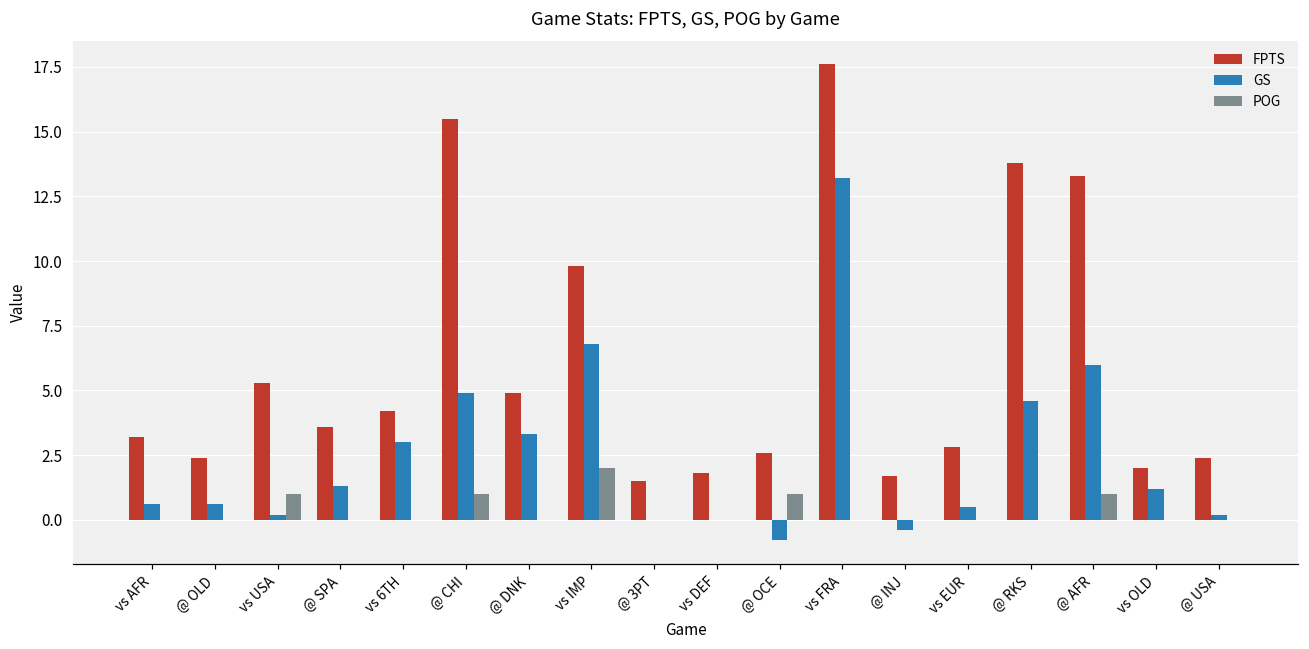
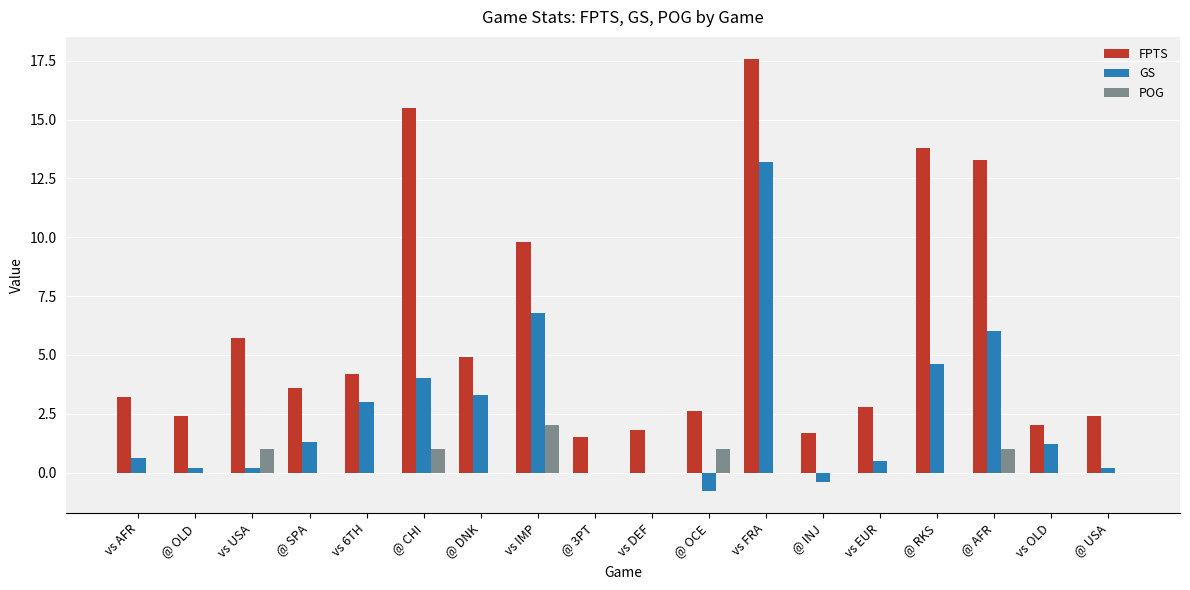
  {
    "FPTS": {
      "vs AFR": 3.2,
      "@ OLD": 2.4,
-     "vs USA": 5.3,
+     "vs USA": 5.7,
      "@ SPA": 3.6,
      "vs 6TH": 4.2,
      "@ CHI": 15.5,
      "@ DNK": 4.9,
      "vs IMP": 9.8,
      "@ 3PT": 1.5,
      "vs DEF": 1.8,
      "@ OCE": 2.6,
      "vs FRA": 17.6,
      "@ INJ": 1.7,
      "vs EUR": 2.8,
      "@ RKS": 13.8,
      "@ AFR": 13.3,
      "vs OLD": 2.0,
      "@ USA": 2.4
    },
    "GS": {
      "vs AFR": 0.6,
-     "@ OLD": 0.6,
+     "@ OLD": 0.2,
      "vs USA": 0.2,
      "@ SPA": 1.3,
      "vs 6TH": 3.0,
-     "@ CHI": 4.9,
+     "@ CHI": 4.0,
      "@ DNK": 3.3,
      "vs IMP": 6.8,
      "@ 3PT": 0.0,
      "vs DEF": 0.0,
      "@ OCE": -0.8,
      "vs FRA": 13.2,
      "@ INJ": -0.4,
      "vs EUR": 0.5,
      "@ RKS": 4.6,
      "@ AFR": 6.0,
      "vs OLD": 1.2,
      "@ USA": 0.2
    },
    "POG": {
      "vs AFR": 0.0,
      "@ OLD": 0.0,
      "vs USA": 1.0,
      "@ SPA": 0.0,
      "vs 6TH": 0.0,
      "@ CHI": 1.0,
      "@ DNK": 0.0,
      "vs IMP": 2.0,
      "@ 3PT": 0.0,
      "vs DEF": 0.0,
      "@ OCE": 1.0,
      "vs FRA": 0.0,
      "@ INJ": 0.0,
      "vs EUR": 0.0,
      "@ RKS": 0.0,
      "@ AFR": 1.0,
      "vs OLD": 0.0,
      "@ USA": 0.0
    }
  }
